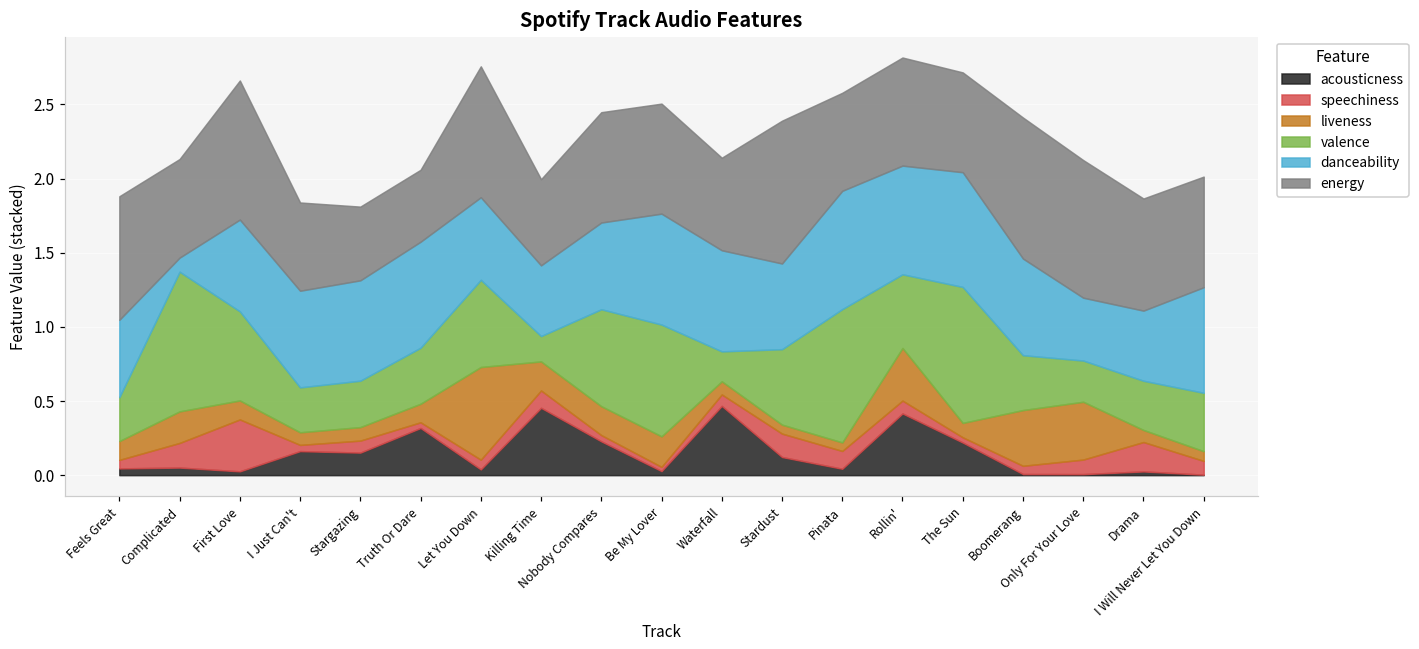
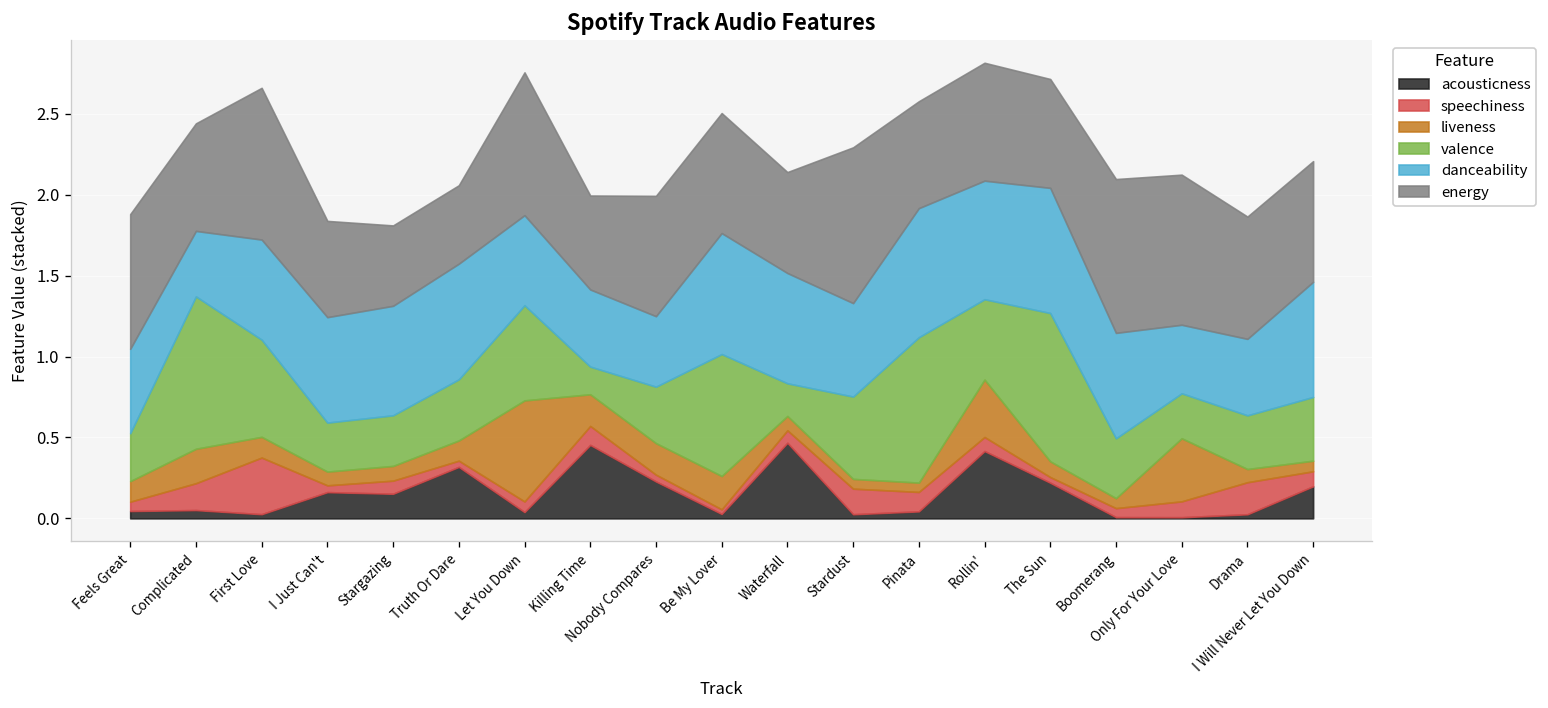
  {
    "acousticness": {
      "Feels Great": 0.05,
      "Complicated": 0.05,
      "First Love": 0.03,
      "I Just Can't": 0.16,
      "Stargazing": 0.15,
      "Truth Or Dare": 0.32,
      "Let You Down": 0.04,
      "Killing Time": 0.45,
      "Nobody Compares": 0.23,
      "Be My Lover": 0.03,
      "Waterfall": 0.47,
-     "Stardust": 0.12,
+     "Stardust": 0.03,
      "Pinata": 0.04,
      "Rollin'": 0.42,
      "The Sun": 0.22,
      "Drama": 0.03,
-     "I Will Never Let You Down": 0.00
+     "I Will Never Let You Down": 0.20
    },
    "speechiness": {
      "Feels Great": 0.06,
      "Complicated": 0.17,
      "First Love": 0.35,
      "I Just Can't": 0.04,
      "Stargazing": 0.08,
      "Truth Or Dare": 0.04,
      "Let You Down": 0.07,
      "Killing Time": 0.12,
      "Nobody Compares": 0.04,
      "Be My Lover": 0.03,
      "Waterfall": 0.08,
      "Stardust": 0.16,
      "Pinata": 0.12,
      "Rollin'": 0.09,
      "The Sun": 0.04,
      "Boomerang": 0.06,
      "Only For Your Love": 0.10,
      "Drama": 0.20,
      "I Will Never Let You Down": 0.09
    },
    "liveness": {
      "Feels Great": 0.13,
      "Complicated": 0.21,
      "First Love": 0.13,
      "I Just Can't": 0.08,
      "Stargazing": 0.09,
      "Truth Or Dare": 0.13,
      "Let You Down": 0.63,
      "Killing Time": 0.20,
      "Nobody Compares": 0.20,
      "Be My Lover": 0.21,
      "Waterfall": 0.09,
      "Stardust": 0.06,
      "Pinata": 0.06,
      "Rollin'": 0.36,
      "The Sun": 0.10,
-     "Boomerang": 0.38,
+     "Boomerang": 0.06,
      "Only For Your Love": 0.39,
      "Drama": 0.08,
      "I Will Never Let You Down": 0.07
    },
    "valence": {
      "Feels Great": 0.30,
      "Complicated": 0.94,
      "First Love": 0.60,
      "I Just Can't": 0.30,
      "Stargazing": 0.31,
      "Truth Or Dare": 0.38,
      "Let You Down": 0.59,
      "Killing Time": 0.17,
-     "Nobody Compares": 0.65,
+     "Nobody Compares": 0.35,
      "Be My Lover": 0.75,
      "Waterfall": 0.20,
      "Stardust": 0.51,
      "Pinata": 0.90,
      "Rollin'": 0.50,
      "The Sun": 0.92,
      "Boomerang": 0.37,
      "Only For Your Love": 0.28,
      "Drama": 0.33,
      "I Will Never Let You Down": 0.39
    },
    "danceability": {
      "Feels Great": 0.52,
-     "Complicated": 0.09,
+     "Complicated": 0.41,
      "First Love": 0.62,
      "I Just Can't": 0.65,
      "Stargazing": 0.68,
      "Truth Or Dare": 0.71,
      "Let You Down": 0.56,
      "Killing Time": 0.48,
-     "Nobody Compares": 0.59,
+     "Nobody Compares": 0.44,
      "Be My Lover": 0.75,
      "Waterfall": 0.68,
      "Stardust": 0.58,
      "Pinata": 0.80,
      "Rollin'": 0.73,
      "The Sun": 0.77,
      "Boomerang": 0.65,
      "Only For Your Love": 0.42,
      "Drama": 0.47,
      "I Will Never Let You Down": 0.71
    },
    "energy": {
      "Feels Great": 0.83,
      "Complicated": 0.66,
      "First Love": 0.94,
      "I Just Can't": 0.60,
      "Stargazing": 0.50,
      "Truth Or Dare": 0.48,
      "Let You Down": 0.88,
      "Killing Time": 0.58,
      "Nobody Compares": 0.74,
      "Be My Lover": 0.74,
      "Waterfall": 0.62,
      "Stardust": 0.96,
      "Pinata": 0.66,
      "Rollin'": 0.73,
      "The Sun": 0.67,
      "Boomerang": 0.95,
      "Only For Your Love": 0.93,
      "Drama": 0.76,
      "I Will Never Let You Down": 0.75
    }
  }
